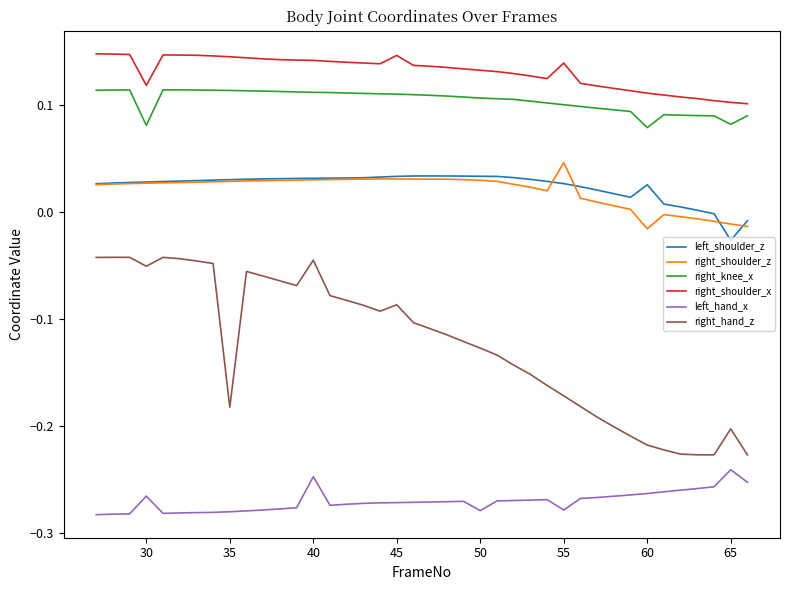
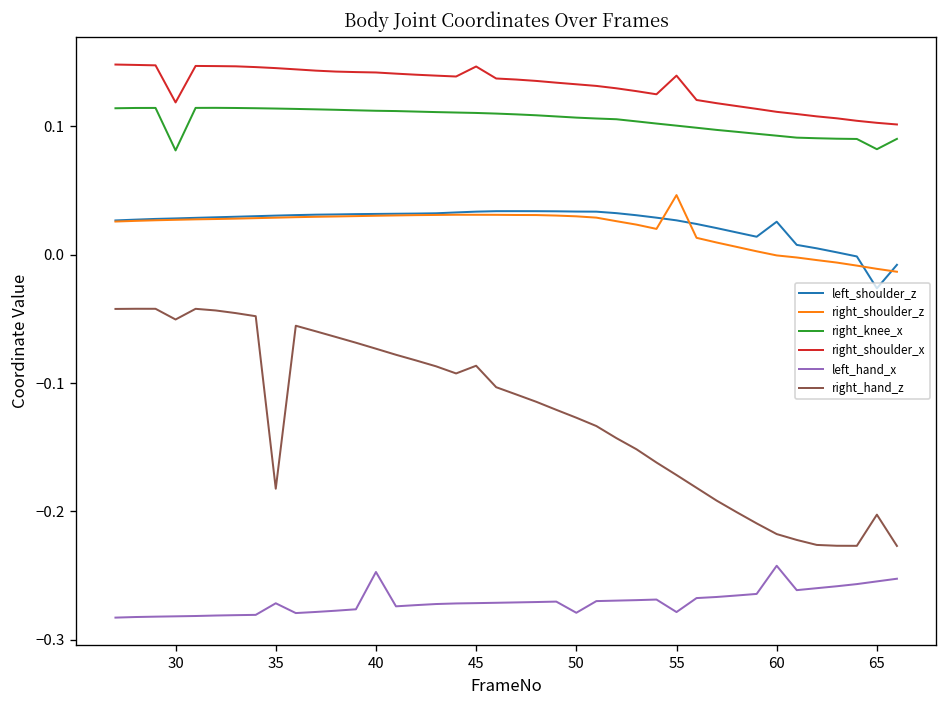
  {
    "left_shoulder_z": {
      "45": 0.034,
      "50": 0.034,
      "55": 0.027,
      "60": 0.026
    },
    "right_shoulder_z": {
      "45": 0.031,
      "50": 0.030,
      "55": 0.046,
-     "60": -0.015,
+     "60": -0.001,
      "65": -0.011
    },
    "right_knee_x": {
      "30": 0.081,
      "35": 0.114,
      "40": 0.112,
      "45": 0.110,
      "50": 0.107,
      "55": 0.101,
-     "60": 0.079,
+     "60": 0.093,
      "65": 0.082
    },
    "right_shoulder_x": {
      "30": 0.119,
      "35": 0.145,
      "40": 0.142,
      "45": 0.147,
      "50": 0.133,
      "55": 0.139,
      "60": 0.111,
      "65": 0.103
    },
    "left_hand_x": {
-     "30": -0.265,
-     "35": -0.280,
+     "30": -0.282,
+     "35": -0.272,
      "40": -0.247,
      "45": -0.271,
      "50": -0.279,
      "55": -0.278,
-     "60": -0.263,
-     "65": -0.241
+     "60": -0.242,
+     "65": -0.255
    },
    "right_hand_z": {
      "30": -0.050,
      "35": -0.182,
-     "40": -0.045,
+     "40": -0.073,
      "45": -0.087,
      "50": -0.127,
      "55": -0.172,
      "60": -0.218,
      "65": -0.203
    }
  }
